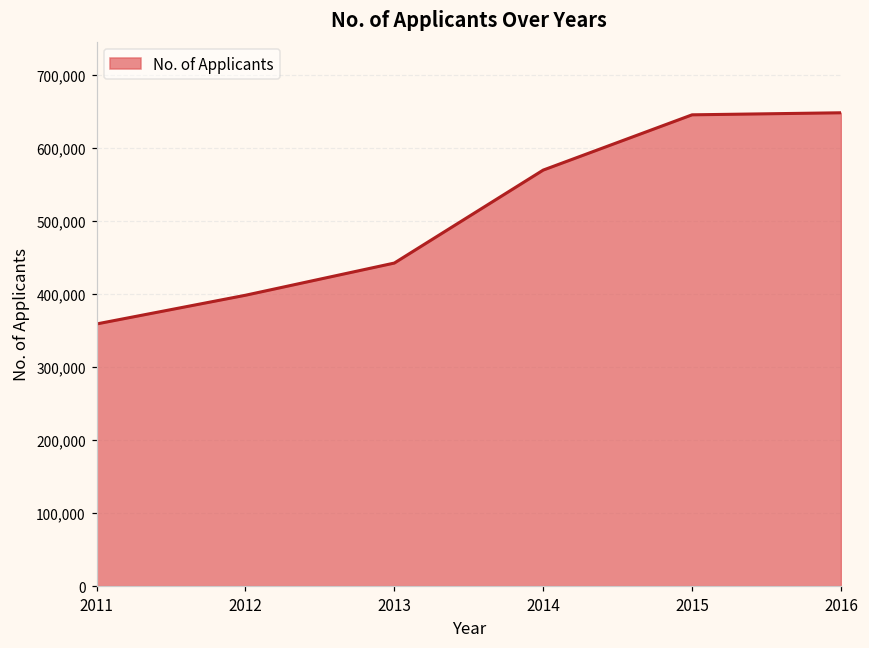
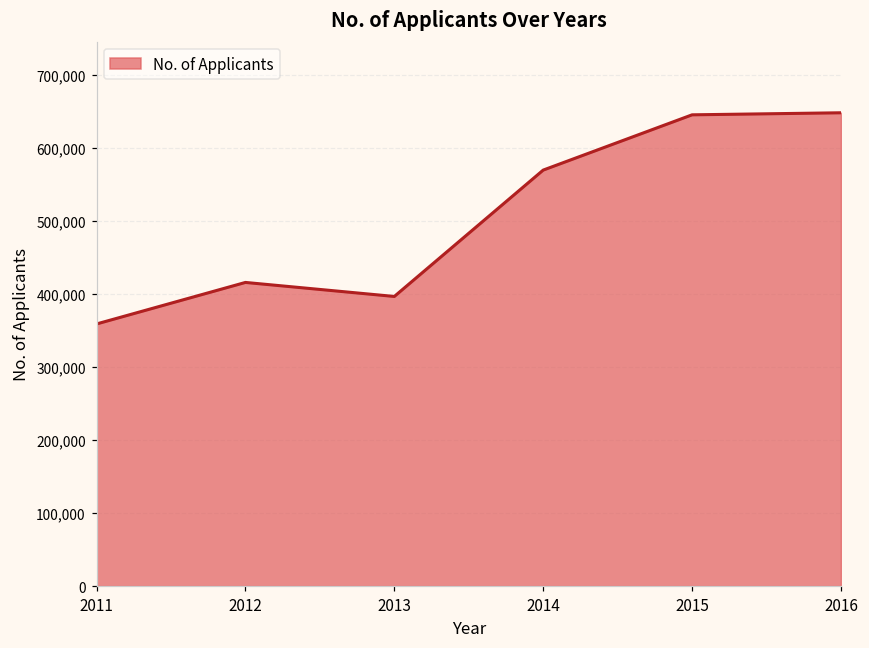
  {
    "2011": "360,000",
-   "2012": "400,000",
-   "2013": "440,000",
+   "2012": "420,000",
+   "2013": "400,000",
    "2014": "570,000",
    "2015": "640,000",
    "2016": "650,000"
  }
